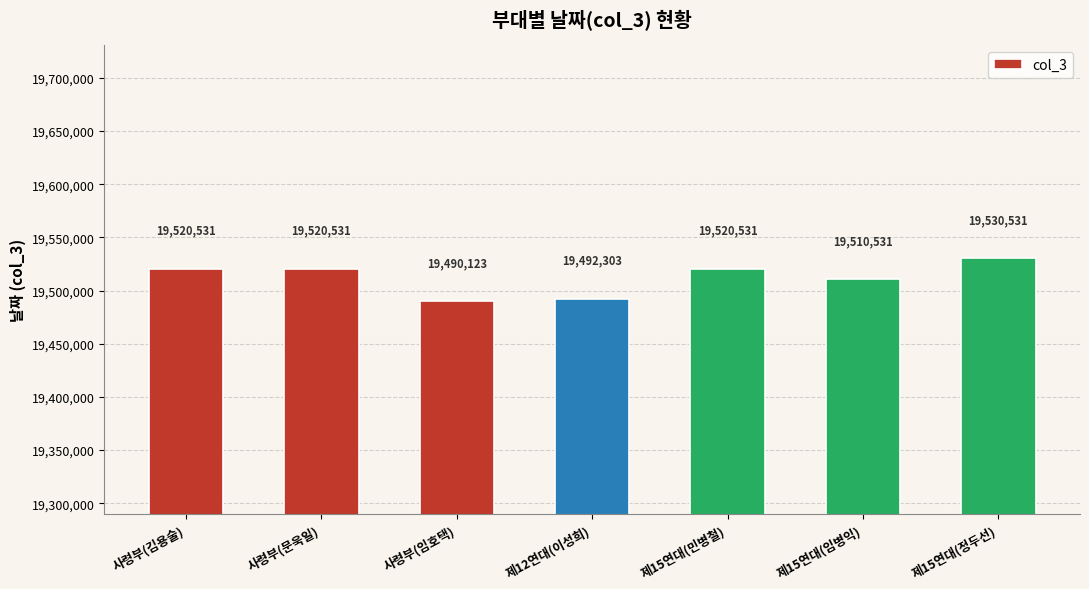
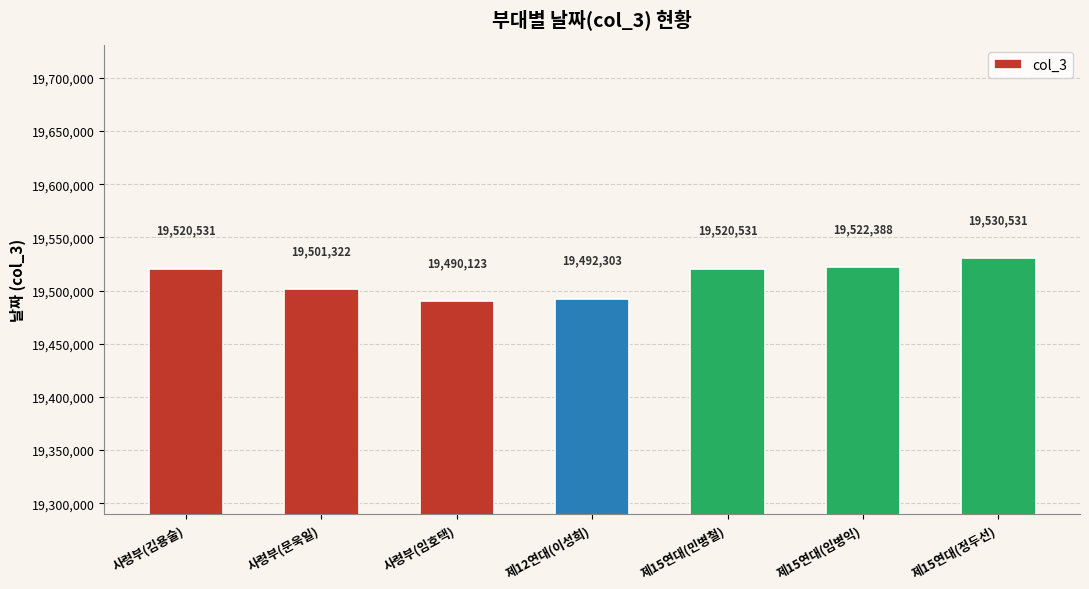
  {
-   "사령부(문욱일)": "19,520,531",
-   "제15연대(임병익)": "19,510,531"
+   "사령부(문욱일)": "19,501,322",
+   "제15연대(임병익)": "19,522,388"
  }
